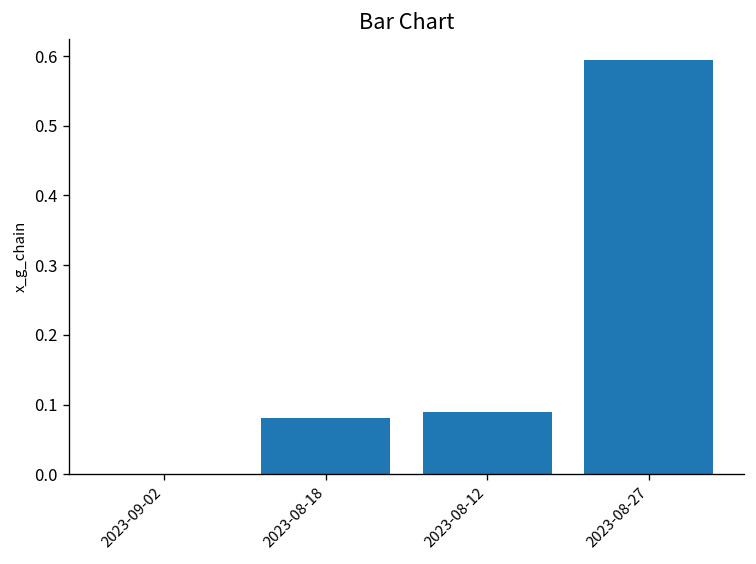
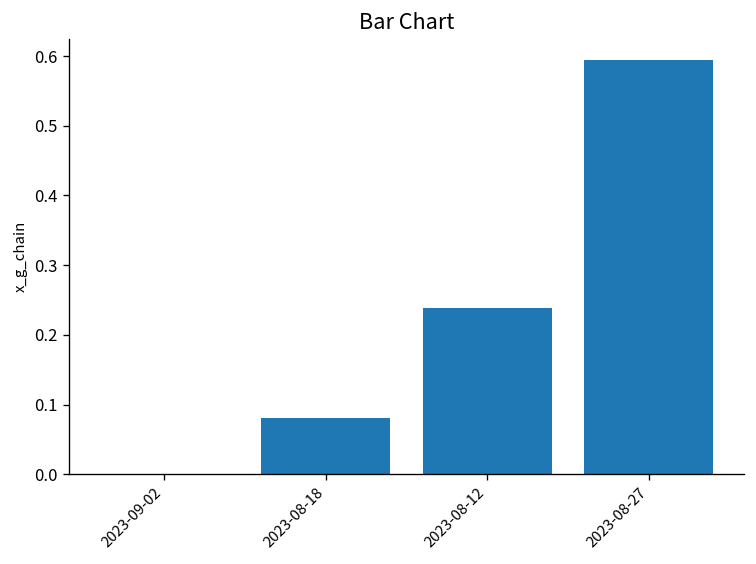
  {
    "2023-09-02": 0.00,
    "2023-08-18": 0.08,
-   "2023-08-12": 0.09,
+   "2023-08-12": 0.24,
    "2023-08-27": 0.59
  }
